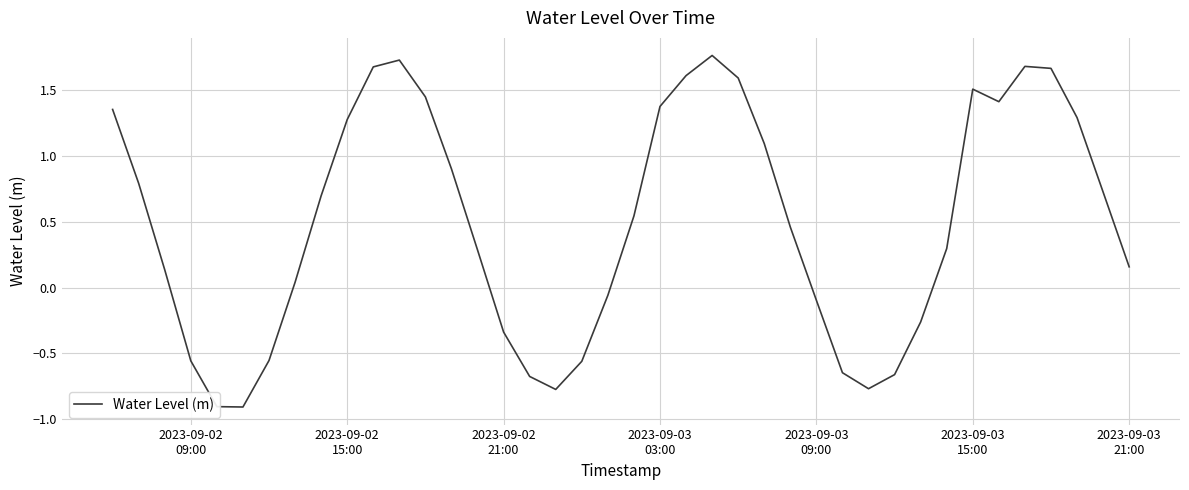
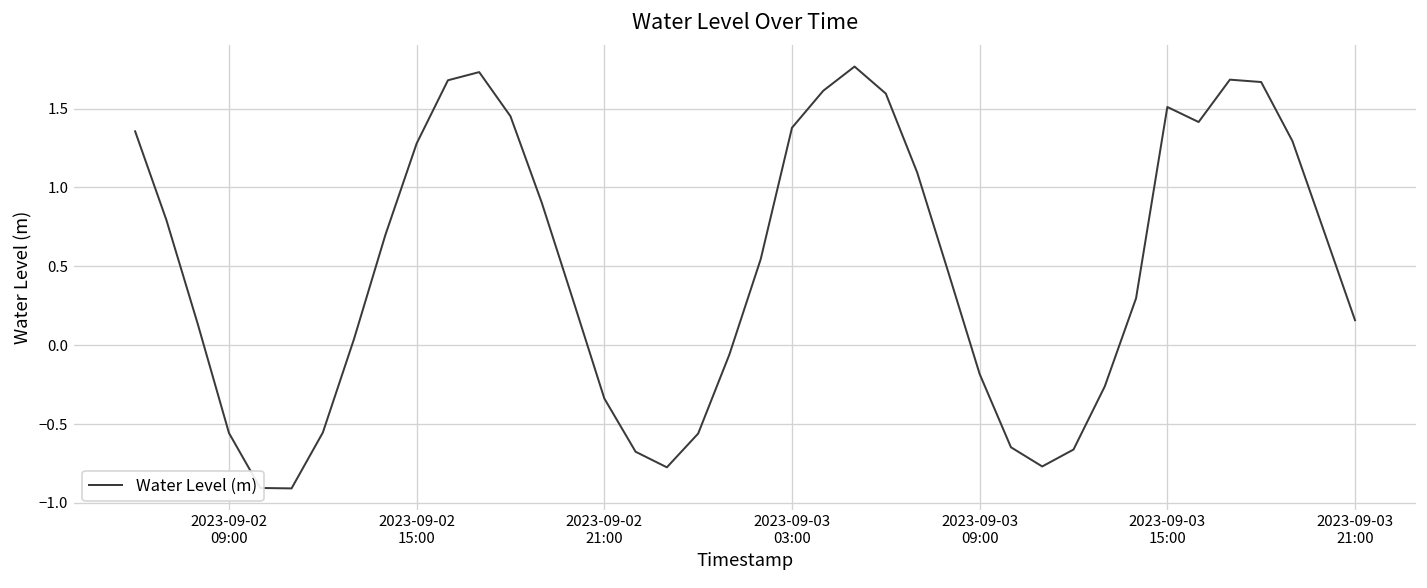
  {
    "2023-09-02 09:00": -0.56,
    "2023-09-02 15:00": 1.28,
    "2023-09-02 21:00": -0.34,
    "2023-09-03 03:00": 1.38,
-   "2023-09-03 09:00": -0.10,
+   "2023-09-03 09:00": -0.18,
    "2023-09-03 15:00": 1.51,
    "2023-09-03 21:00": 0.16
  }
